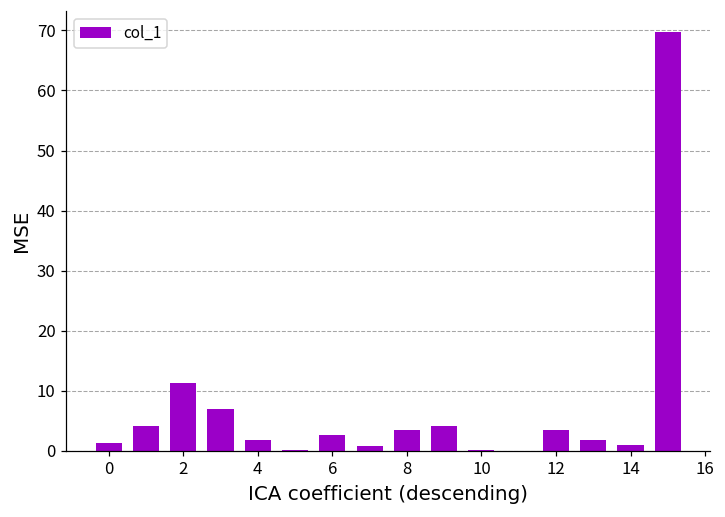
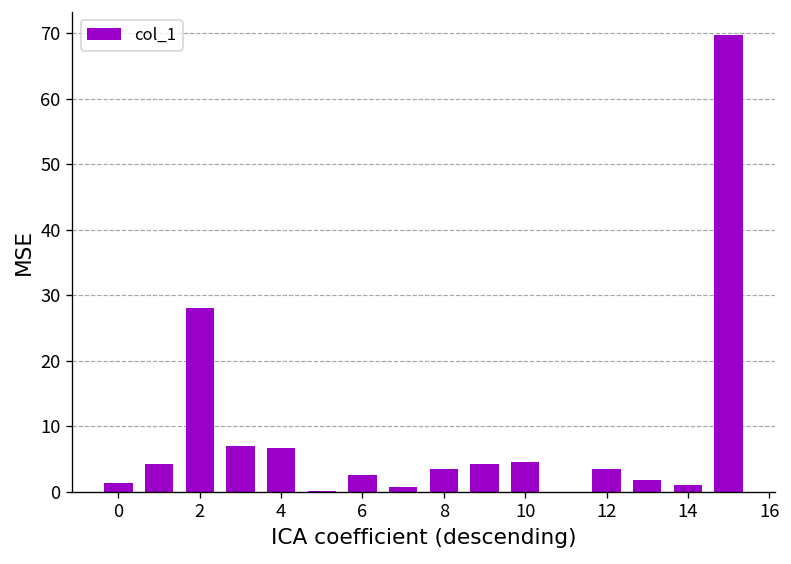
  {
    "0": 1,
-   "2": 11,
-   "4": 2,
+   "2": 28,
+   "4": 7,
    "6": 3,
    "8": 3,
-   "10": 0,
+   "10": 4,
    "12": 3,
    "14": 1
  }
